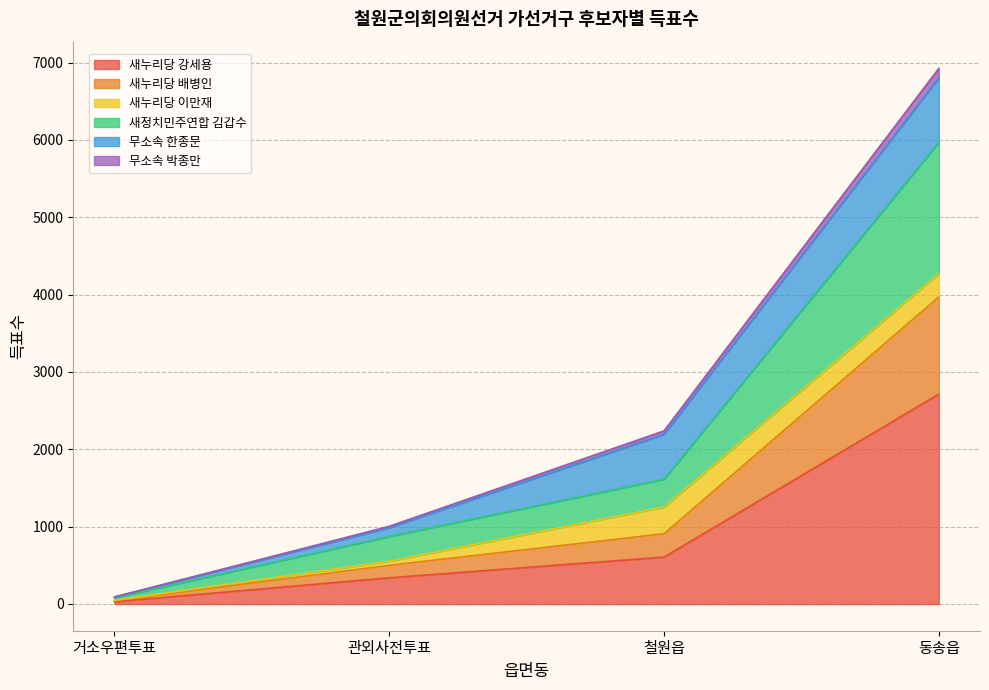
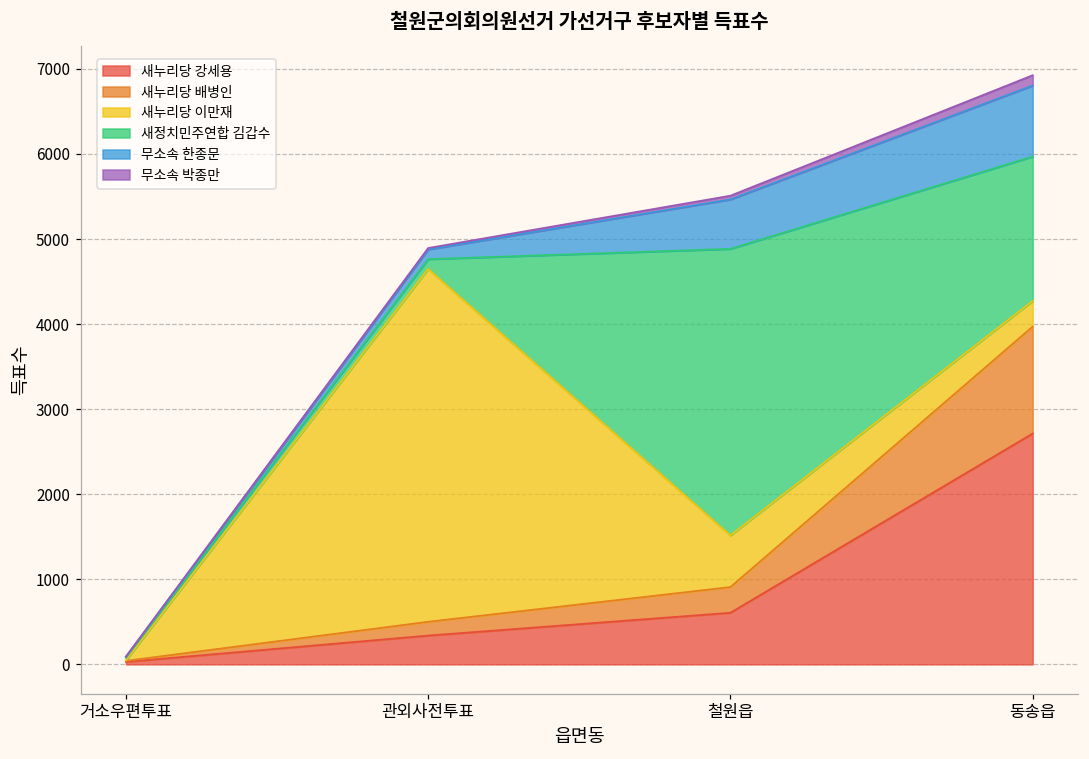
  {
    "새누리당 이만재": {
-     "관외사전투표": 100,
-     "철원읍": 300,
+     "관외사전투표": 4100,
+     "철원읍": 600,
      "동송읍": 300
    },
    "새정치민주연합 김갑수": {
-     "관외사전투표": 300,
-     "철원읍": 400,
+     "관외사전투표": 100,
+     "철원읍": 3400,
      "동송읍": 1700
    },
    "무소속 한종문": {
      "철원읍": 600,
      "동송읍": 800
    },
    "무소속 박종만": {
      "철원읍": 0,
      "동송읍": 100
    }
  }
